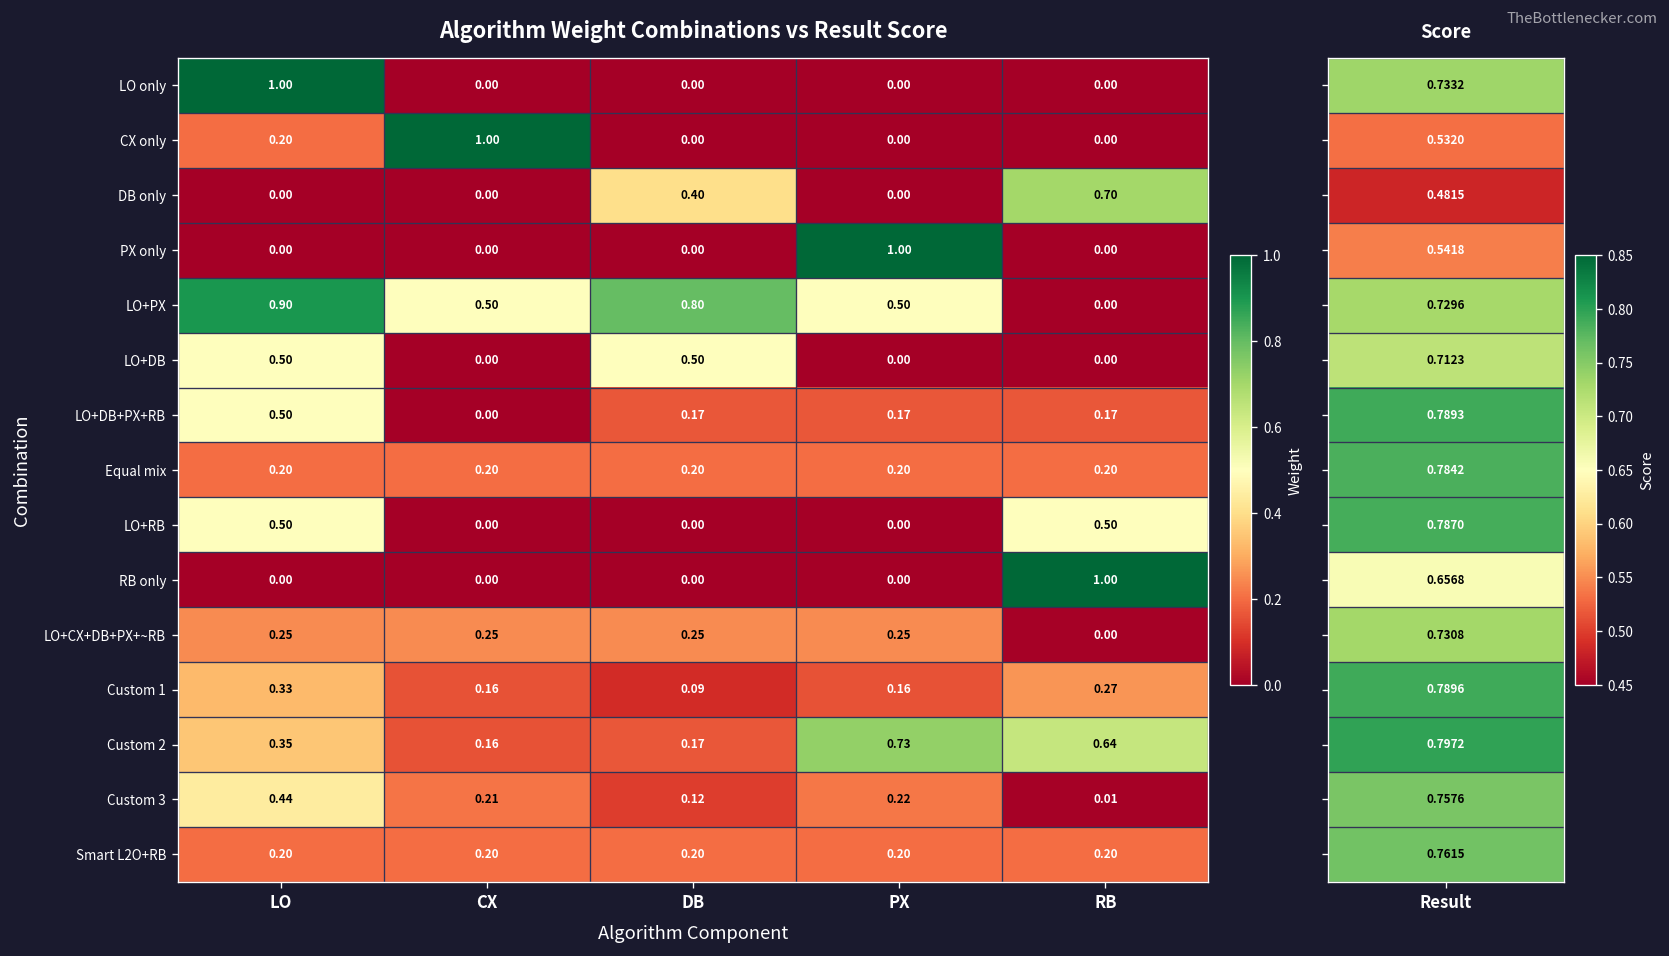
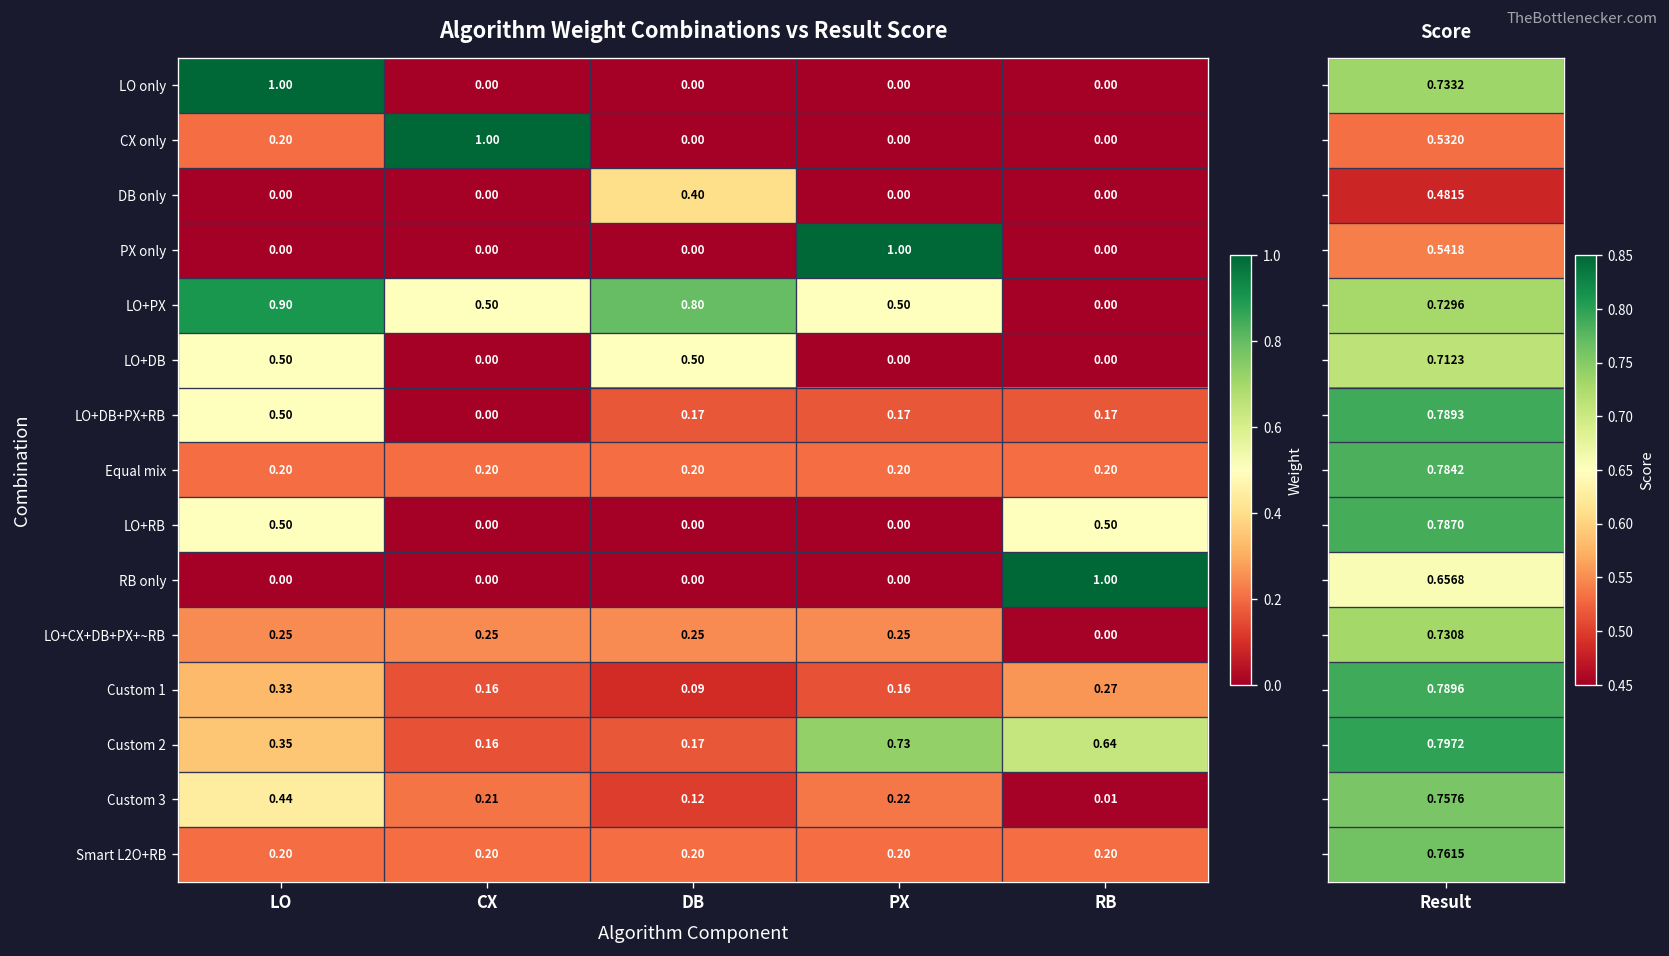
  {
    "Algorithm Weight Combinations vs Result Score": {
      "LO only": {
        "LO": 1.00,
        "CX": 0.00,
        "DB": 0.00,
        "PX": 0.00,
        "RB": 0.00
      },
      "CX only": {
        "LO": 0.20,
        "CX": 1.00,
        "DB": 0.00,
        "PX": 0.00,
        "RB": 0.00
      },
      "DB only": {
        "LO": 0.00,
        "CX": 0.00,
        "DB": 0.40,
        "PX": 0.00,
-       "RB": 0.70
+       "RB": 0.00
      },
      "PX only": {
        "LO": 0.00,
        "CX": 0.00,
        "DB": 0.00,
        "PX": 1.00,
        "RB": 0.00
      },
      "LO+PX": {
        "LO": 0.90,
        "CX": 0.50,
        "DB": 0.80,
        "PX": 0.50,
        "RB": 0.00
      },
      "LO+DB": {
        "LO": 0.50,
        "CX": 0.00,
        "DB": 0.50,
        "PX": 0.00,
        "RB": 0.00
      },
      "LO+DB+PX+RB": {
        "LO": 0.50,
        "CX": 0.00,
        "DB": 0.17,
        "PX": 0.17,
        "RB": 0.17
      },
      "Equal mix": {
        "LO": 0.20,
        "CX": 0.20,
        "DB": 0.20,
        "PX": 0.20,
        "RB": 0.20
      },
      "LO+RB": {
        "LO": 0.50,
        "CX": 0.00,
        "DB": 0.00,
        "PX": 0.00,
        "RB": 0.50
      },
      "RB only": {
        "LO": 0.00,
        "CX": 0.00,
        "DB": 0.00,
        "PX": 0.00,
        "RB": 1.00
      },
      "LO+CX+DB+PX+~RB": {
        "LO": 0.25,
        "CX": 0.25,
        "DB": 0.25,
        "PX": 0.25,
        "RB": 0.00
      },
      "Custom 1": {
        "LO": 0.33,
        "CX": 0.16,
        "DB": 0.09,
        "PX": 0.16,
        "RB": 0.27
      },
      "Custom 2": {
        "LO": 0.35,
        "CX": 0.16,
        "DB": 0.17,
        "PX": 0.73,
        "RB": 0.64
      },
      "Custom 3": {
        "LO": 0.44,
        "CX": 0.21,
        "DB": 0.12,
        "PX": 0.22,
        "RB": 0.01
      },
      "Smart L2O+RB": {
        "LO": 0.20,
        "CX": 0.20,
        "DB": 0.20,
        "PX": 0.20,
        "RB": 0.20
      }
    }
  }
